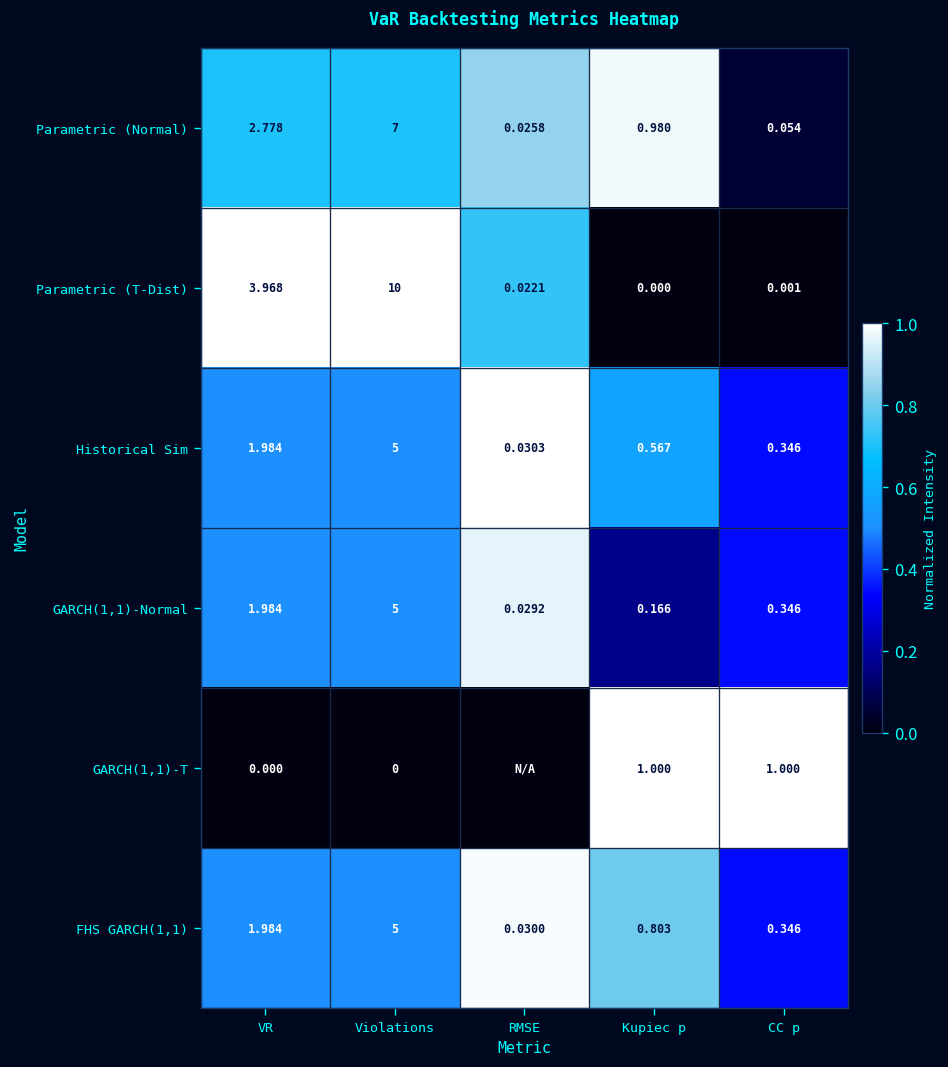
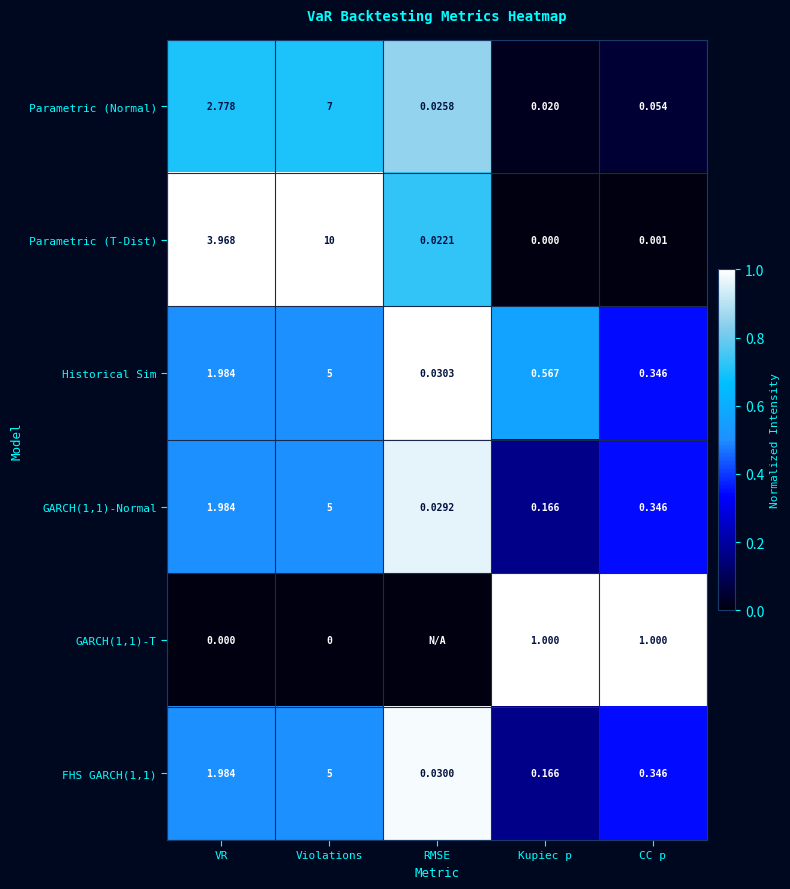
  {
    "Parametric (Normal)": {
      "VR": 2.778,
      "Violations": 7,
      "RMSE": 0.0258,
-     "Kupiec p": 0.980,
+     "Kupiec p": 0.020,
      "CC p": 0.054
    },
    "Parametric (T-Dist)": {
      "VR": 3.968,
      "Violations": 10,
      "RMSE": 0.0221,
      "Kupiec p": 0.000,
      "CC p": 0.001
    },
    "Historical Sim": {
      "VR": 1.984,
      "Violations": 5,
      "RMSE": 0.0303,
      "Kupiec p": 0.567,
      "CC p": 0.346
    },
    "GARCH(1,1)-Normal": {
      "VR": 1.984,
      "Violations": 5,
      "RMSE": 0.0292,
      "Kupiec p": 0.166,
      "CC p": 0.346
    },
    "GARCH(1,1)-T": {
      "VR": 0.000,
      "Violations": 0,
      "Kupiec p": 1.000,
      "CC p": 1.000
    },
    "FHS GARCH(1,1)": {
      "VR": 1.984,
      "Violations": 5,
      "RMSE": 0.0300,
-     "Kupiec p": 0.803,
+     "Kupiec p": 0.166,
      "CC p": 0.346
    }
  }
